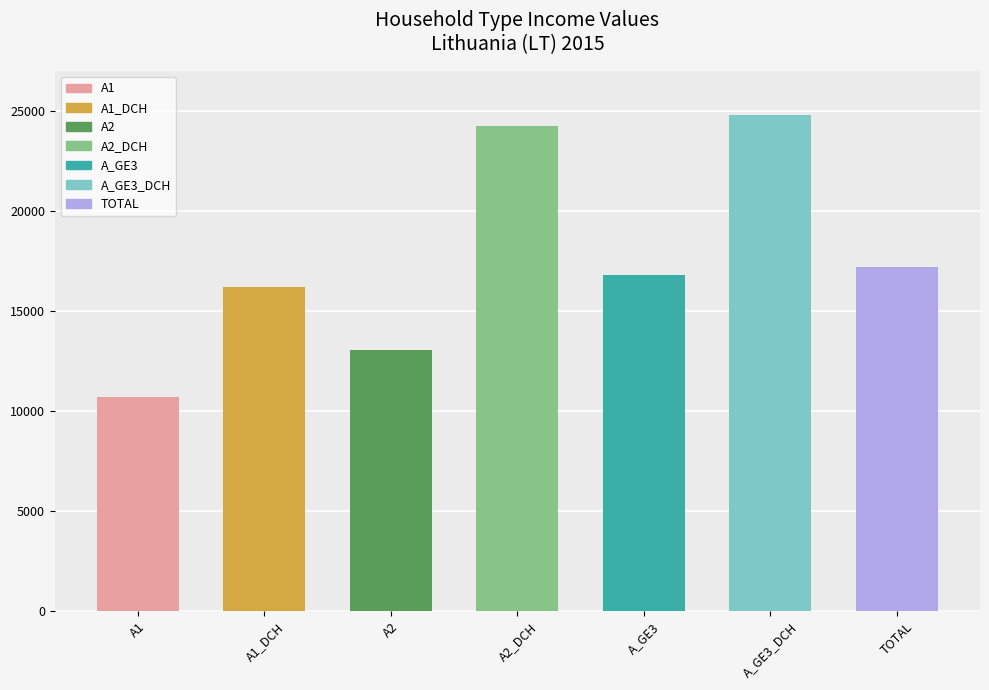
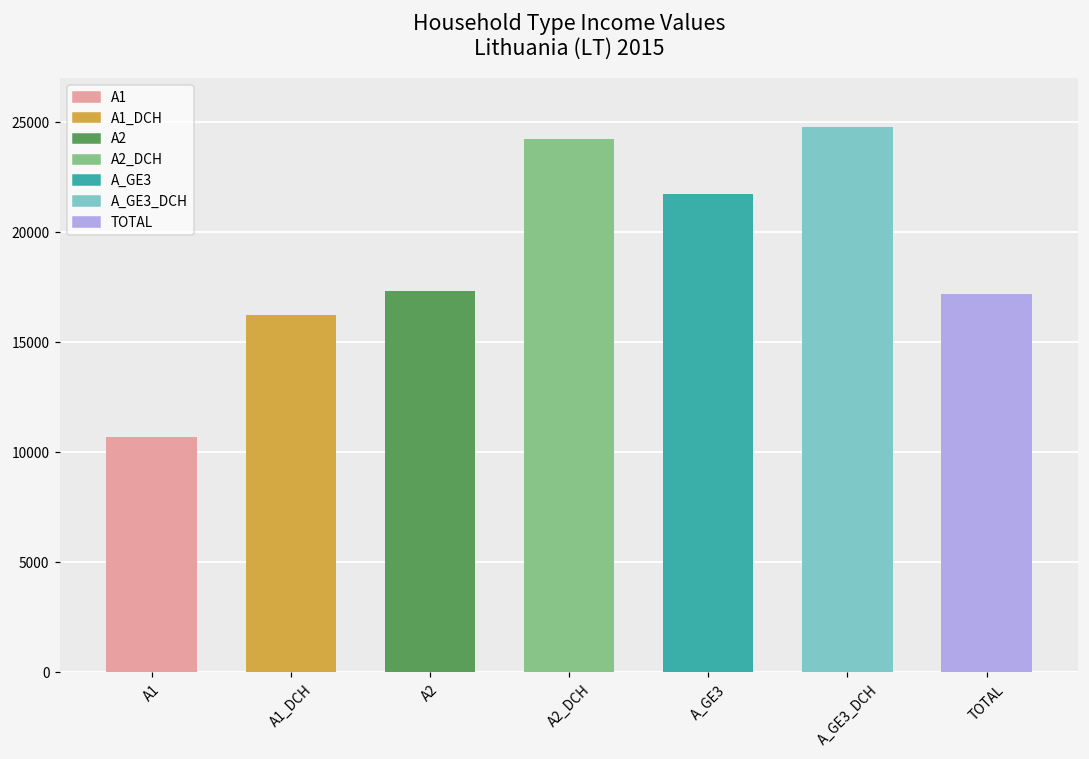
  {
    "A1": 10700,
    "A1_DCH": 16200,
-   "A2": 13100,
+   "A2": 17300,
    "A2_DCH": 24200,
-   "A_GE3": 16800,
+   "A_GE3": 21700,
    "A_GE3_DCH": 24800,
    "TOTAL": 17200
  }
